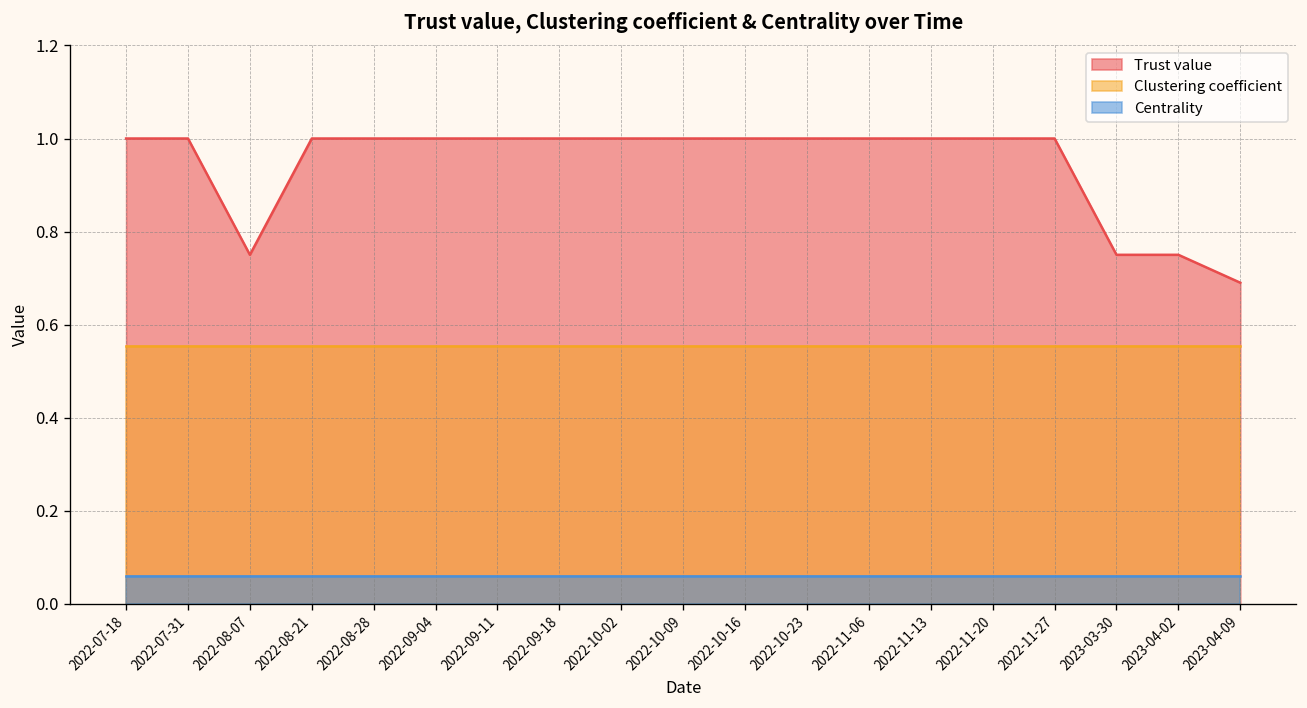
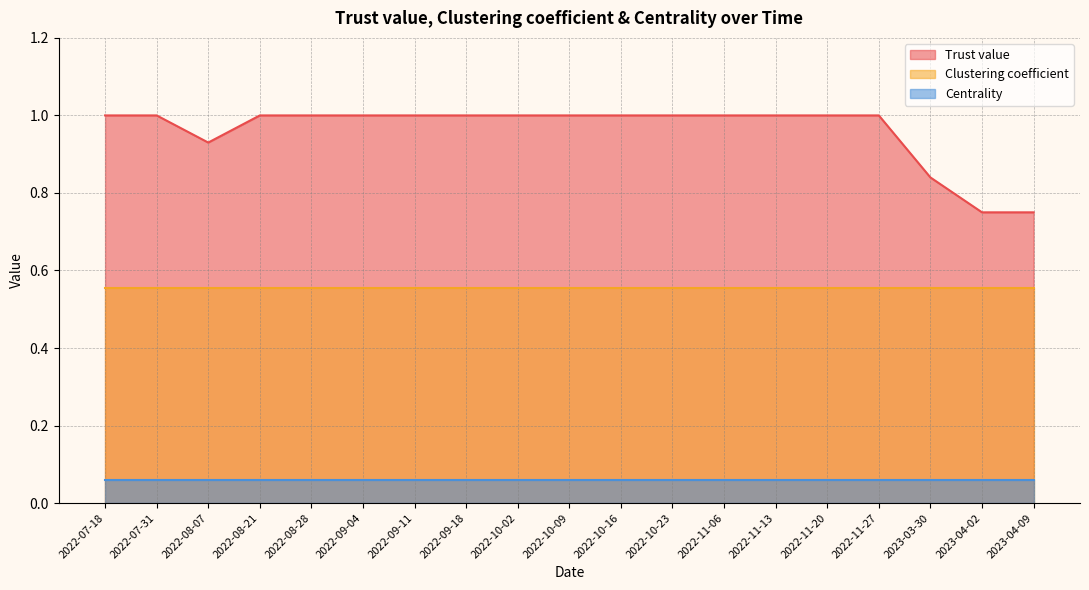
  {
    "Trust value": {
      "2022-07-18": 1.00,
      "2022-07-31": 1.00,
-     "2022-08-07": 0.75,
+     "2022-08-07": 0.93,
      "2022-08-21": 1.00,
      "2022-08-28": 1.00,
      "2022-09-04": 1.00,
      "2022-09-11": 1.00,
      "2022-09-18": 1.00,
      "2022-10-02": 1.00,
      "2022-10-09": 1.00,
      "2022-10-16": 1.00,
      "2022-10-23": 1.00,
      "2022-11-06": 1.00,
      "2022-11-13": 1.00,
      "2022-11-20": 1.00,
      "2022-11-27": 1.00,
-     "2023-03-30": 0.75,
+     "2023-03-30": 0.84,
      "2023-04-02": 0.75,
-     "2023-04-09": 0.69
+     "2023-04-09": 0.75
    },
    "Clustering coefficient": {
      "2022-07-18": 0.56,
      "2022-07-31": 0.56,
      "2022-08-07": 0.56,
      "2022-08-21": 0.56,
      "2022-08-28": 0.56,
      "2022-09-04": 0.56,
      "2022-09-11": 0.56,
      "2022-09-18": 0.56,
      "2022-10-02": 0.56,
      "2022-10-09": 0.56,
      "2022-10-16": 0.56,
      "2022-10-23": 0.56,
      "2022-11-06": 0.56,
      "2022-11-13": 0.56,
      "2022-11-20": 0.56,
      "2022-11-27": 0.56,
      "2023-03-30": 0.56,
      "2023-04-02": 0.56,
      "2023-04-09": 0.56
    },
    "Centrality": {
      "2022-07-18": 0.06,
      "2022-07-31": 0.06,
      "2022-08-07": 0.06,
      "2022-08-21": 0.06,
      "2022-08-28": 0.06,
      "2022-09-04": 0.06,
      "2022-09-11": 0.06,
      "2022-09-18": 0.06,
      "2022-10-02": 0.06,
      "2022-10-09": 0.06,
      "2022-10-16": 0.06,
      "2022-10-23": 0.06,
      "2022-11-06": 0.06,
      "2022-11-13": 0.06,
      "2022-11-20": 0.06,
      "2022-11-27": 0.06,
      "2023-03-30": 0.06,
      "2023-04-02": 0.06,
      "2023-04-09": 0.06
    }
  }
